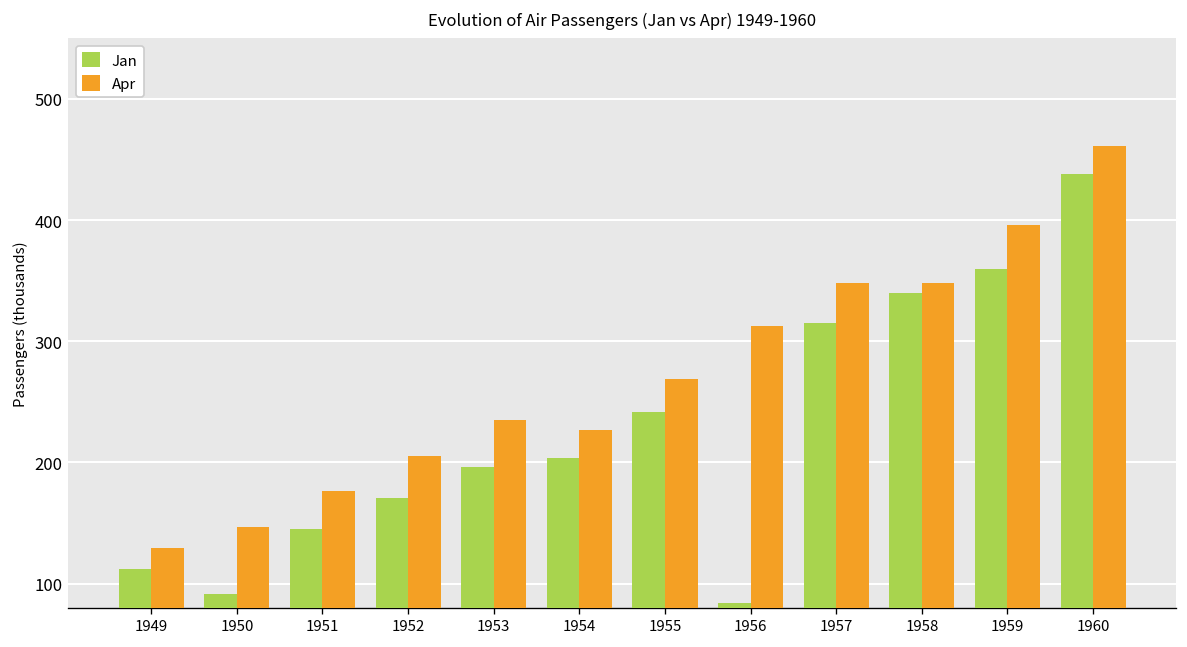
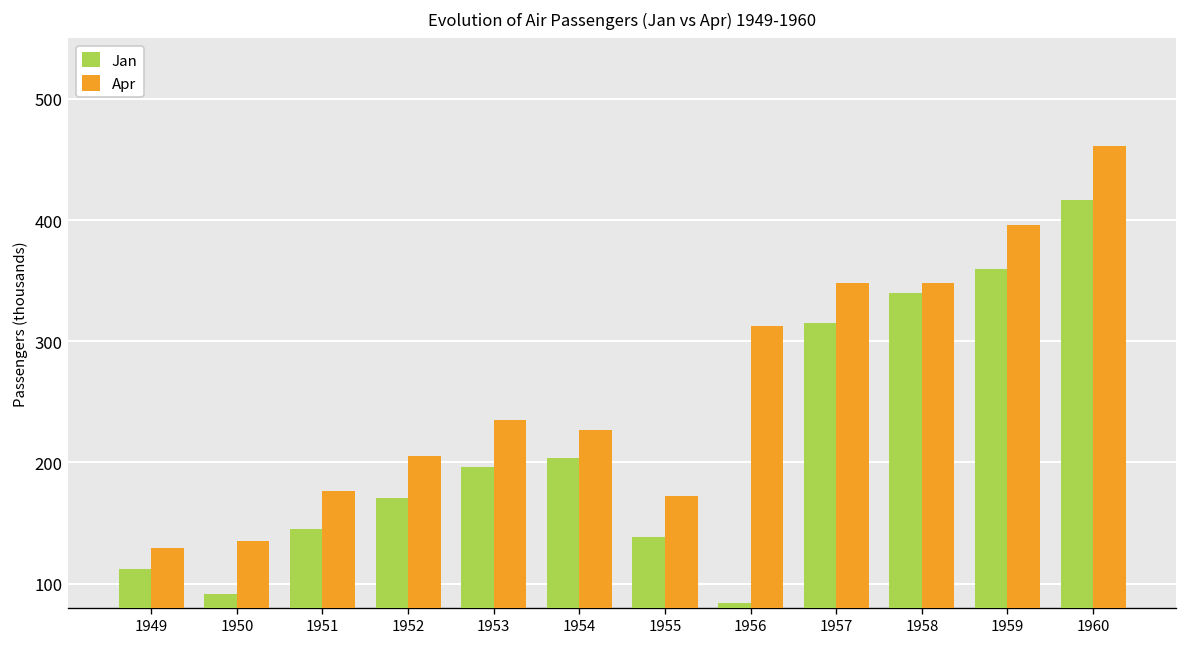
  {
    "Jan": {
      "1949": 112,
      "1950": 91,
      "1951": 145,
      "1952": 171,
      "1953": 196,
      "1954": 204,
-     "1955": 242,
+     "1955": 138,
      "1956": 84,
      "1957": 315,
      "1958": 340,
      "1959": 360,
-     "1960": 438
+     "1960": 417
    },
    "Apr": {
      "1949": 129,
-     "1950": 147,
+     "1950": 135,
      "1951": 176,
      "1952": 205,
      "1953": 235,
      "1954": 227,
-     "1955": 269,
+     "1955": 172,
      "1956": 313,
      "1957": 348,
      "1958": 348,
      "1959": 396,
      "1960": 461
    }
  }
